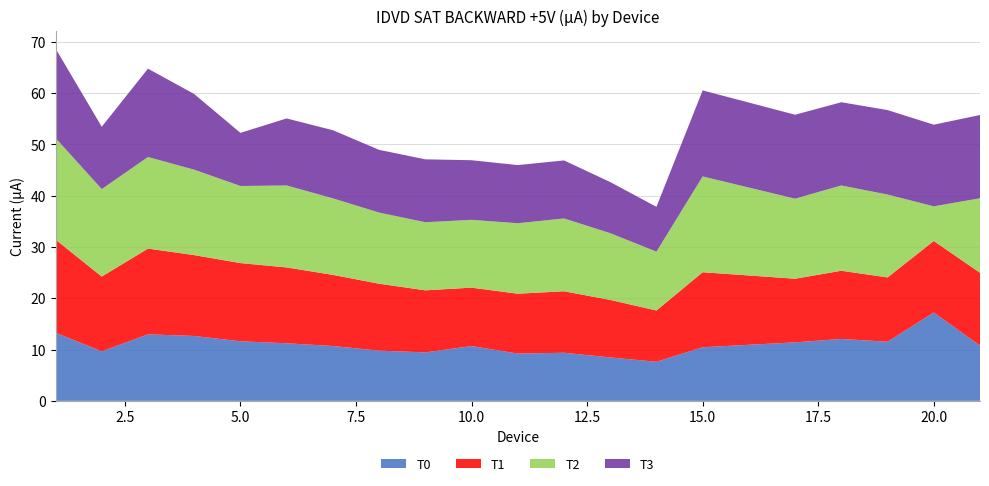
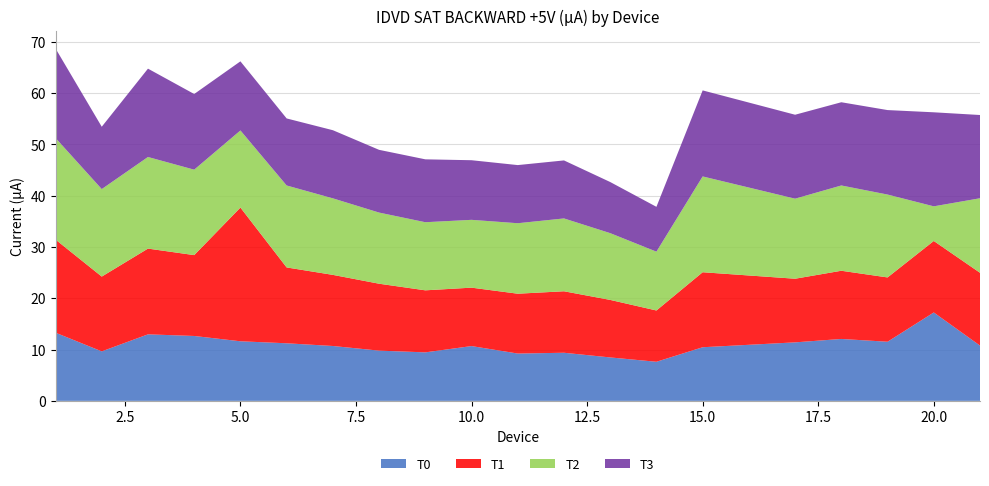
  {
    "T0": {
      "5.0": 12,
      "10.0": 11,
      "15.0": 10,
      "20.0": 17
    },
    "T1": {
-     "5.0": 15,
+     "5.0": 26,
      "10.0": 11,
      "15.0": 15,
      "20.0": 14
    },
    "T2": {
      "5.0": 15,
      "10.0": 13,
      "15.0": 19,
      "20.0": 7
    },
    "T3": {
-     "5.0": 10,
+     "5.0": 13,
      "10.0": 12,
      "15.0": 17,
-     "20.0": 16
+     "20.0": 18
    }
  }
